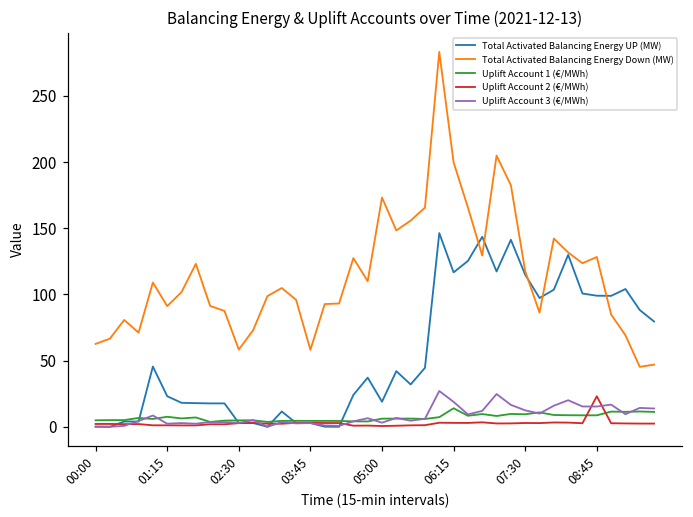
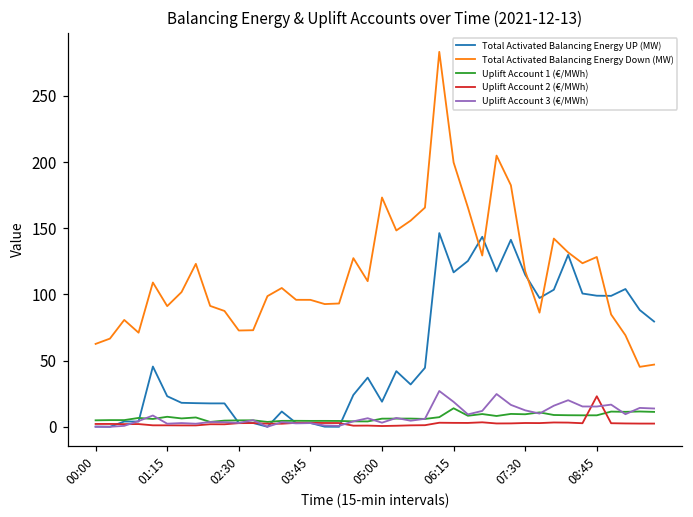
  {
    "Total Activated Balancing Energy UP (MW)": {
      "01:15": 23,
      "05:00": 19,
      "06:15": 117,
      "07:30": 115,
      "08:45": 99
    },
    "Total Activated Balancing Energy Down (MW)": {
      "00:00": 63,
      "01:15": 91,
-     "02:30": 58,
-     "03:45": 58,
+     "02:30": 73,
+     "03:45": 96,
      "05:00": 173,
      "06:15": 200,
      "07:30": 118,
      "08:45": 128
    },
    "Uplift Account 1 (€/MWh)": {
      "00:00": 5,
      "01:15": 8,
      "05:00": 6,
      "06:15": 14,
      "07:30": 9,
      "08:45": 9
    },
    "Uplift Account 2 (€/MWh)": {
      "05:00": 1,
      "06:15": 3,
      "07:30": 3,
      "08:45": 23
    },
    "Uplift Account 3 (€/MWh)": {
      "05:00": 3,
      "06:15": 19,
      "07:30": 12,
      "08:45": 15
    }
  }
